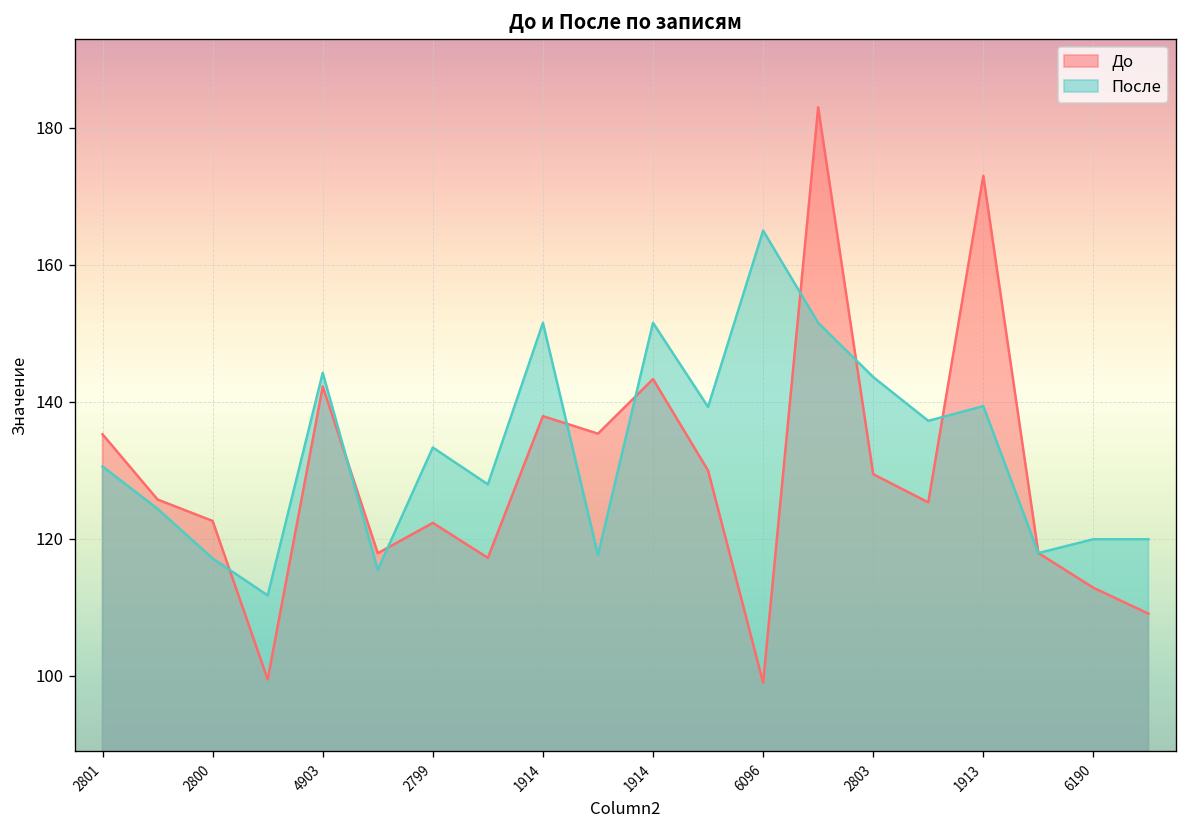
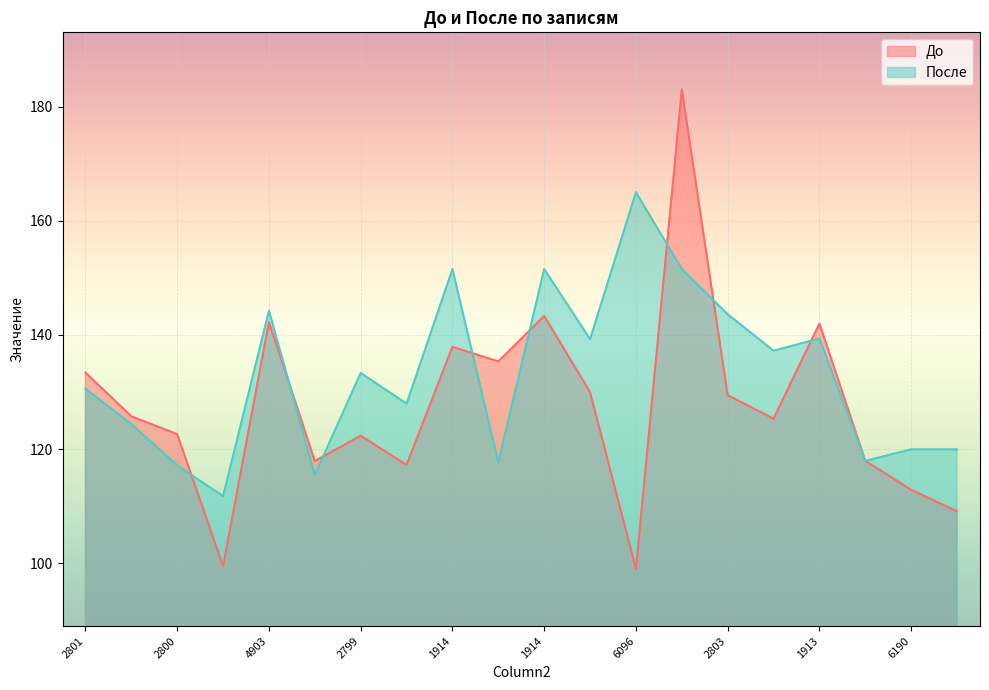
  {
    "До": {
-     "2801": 135,
+     "2801": 133,
      "2800": 123,
      "4903": 142,
      "2799": 122,
      "6096": 99,
      "2803": 129,
-     "1913": 173,
+     "1913": 142,
      "6190": 113
    },
    "После": {
      "2801": 131,
      "2800": 117,
      "4903": 144,
      "2799": 133,
      "6096": 165,
      "2803": 144,
      "1913": 139,
      "6190": 120
    }
  }
